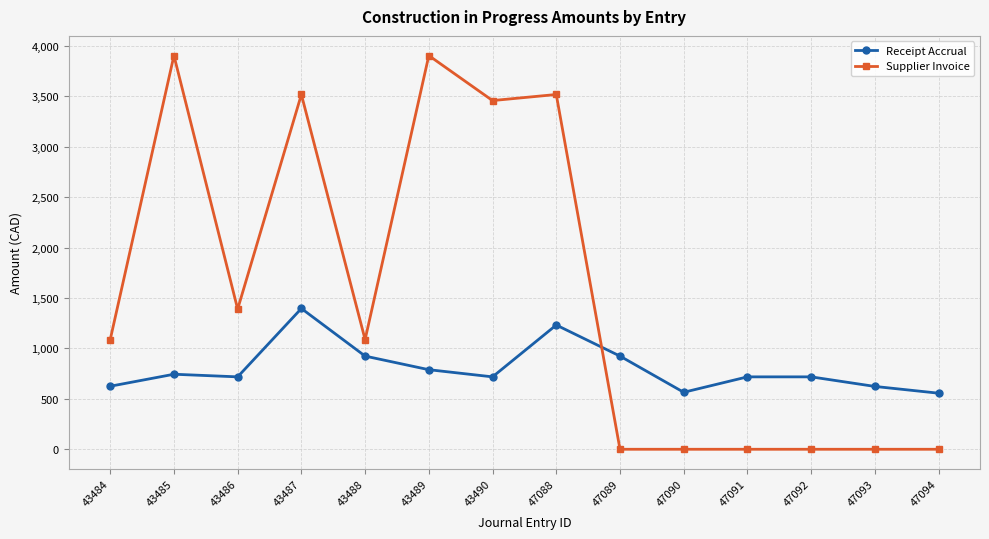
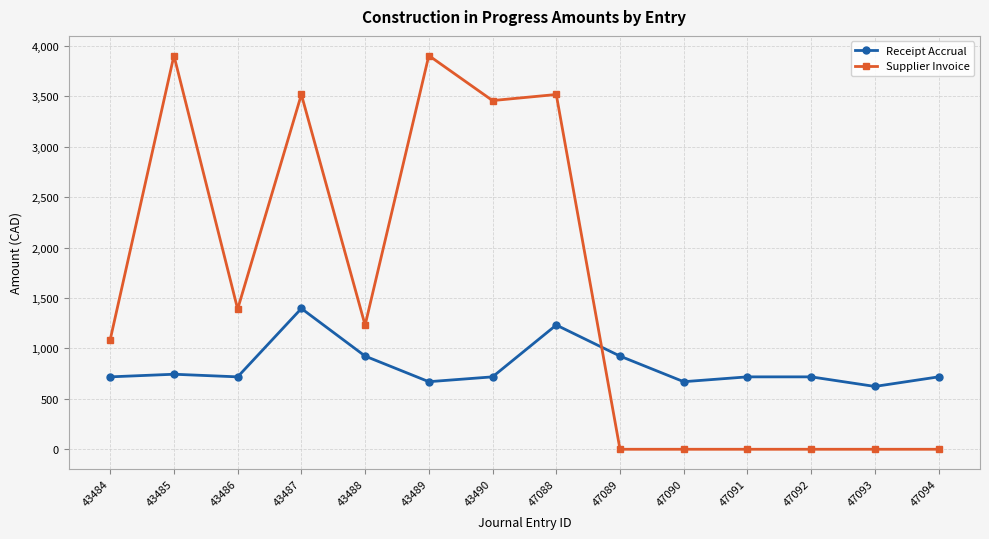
  {
    "Receipt Accrual": {
-     "43484": "630",
+     "43484": "720",
      "43485": "740",
      "43486": "720",
      "43487": "1,400",
      "43488": "920",
-     "43489": "790",
+     "43489": "670",
      "43490": "720",
      "47088": "1,230",
      "47089": "920",
-     "47090": "570",
+     "47090": "670",
      "47091": "720",
      "47092": "720",
      "47093": "620",
-     "47094": "560"
+     "47094": "720"
    },
    "Supplier Invoice": {
      "43484": "1,090",
      "43485": "3,900",
      "43486": "1,390",
      "43487": "3,520",
-     "43488": "1,090",
+     "43488": "1,230",
      "43489": "3,900",
      "43490": "3,460",
      "47088": "3,520",
      "47089": "0",
      "47090": "0",
      "47091": "0",
      "47092": "0",
      "47093": "0",
      "47094": "0"
    }
  }
